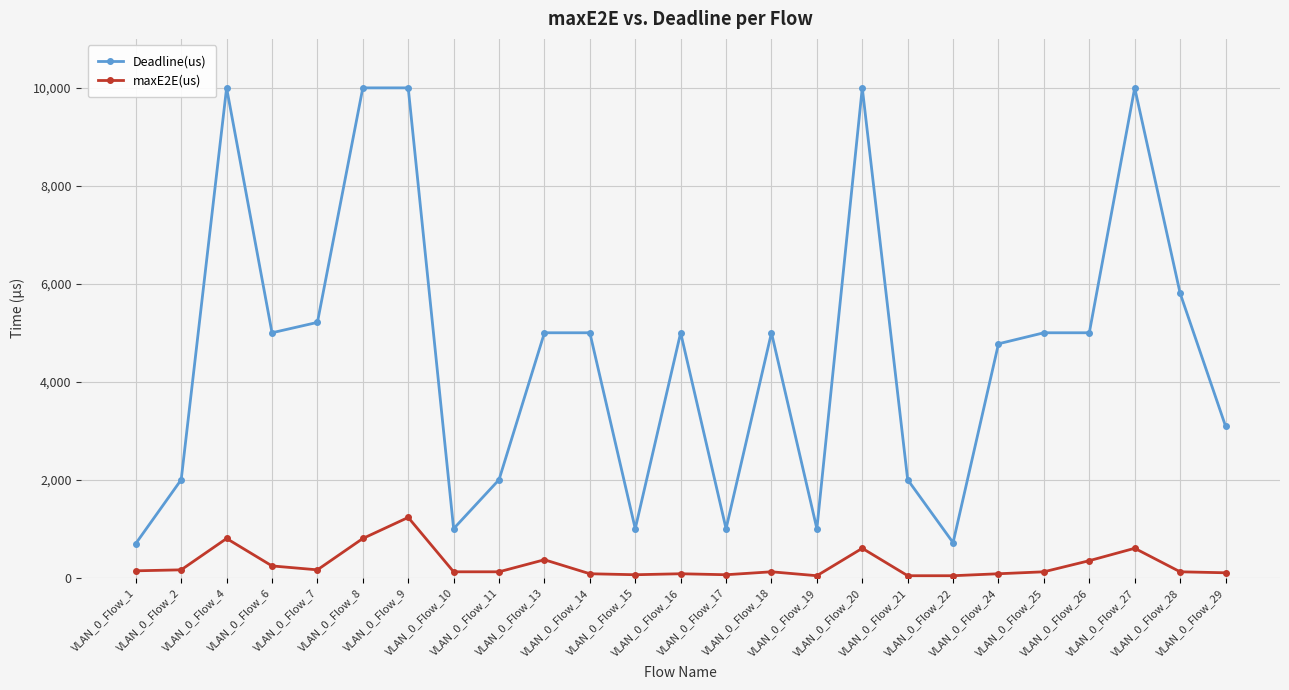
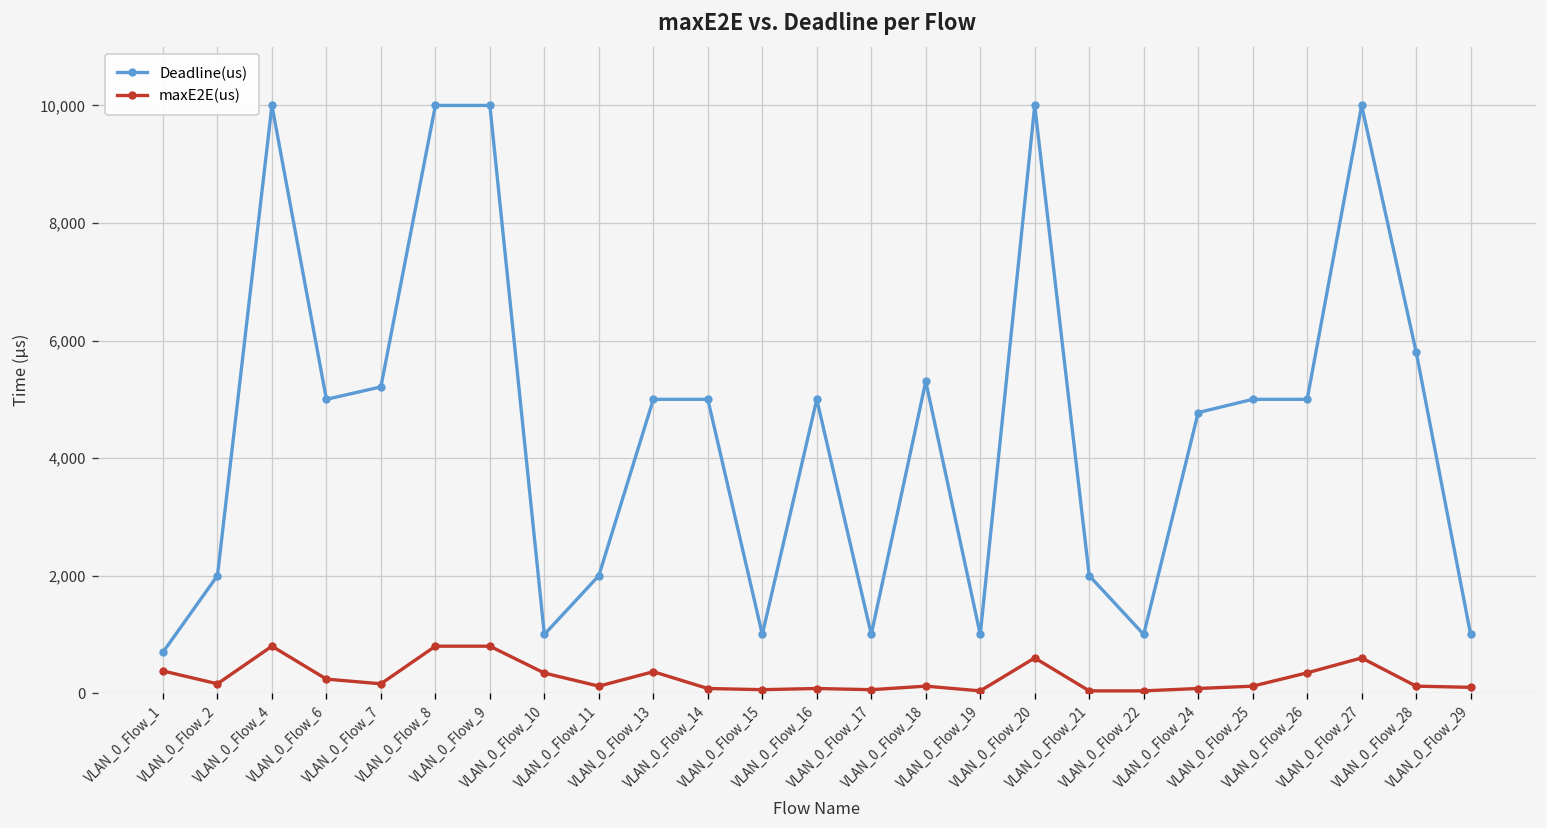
  {
    "Deadline(us)": {
      "VLAN_0_Flow_1": "700",
      "VLAN_0_Flow_2": "2,000",
      "VLAN_0_Flow_4": "10,000",
      "VLAN_0_Flow_6": "5,000",
      "VLAN_0_Flow_7": "5,200",
      "VLAN_0_Flow_8": "10,000",
      "VLAN_0_Flow_9": "10,000",
      "VLAN_0_Flow_10": "1,000",
      "VLAN_0_Flow_11": "2,000",
      "VLAN_0_Flow_13": "5,000",
      "VLAN_0_Flow_14": "5,000",
      "VLAN_0_Flow_15": "1,000",
      "VLAN_0_Flow_16": "5,000",
      "VLAN_0_Flow_17": "1,000",
-     "VLAN_0_Flow_18": "5,000",
+     "VLAN_0_Flow_18": "5,300",
      "VLAN_0_Flow_19": "1,000",
      "VLAN_0_Flow_20": "10,000",
      "VLAN_0_Flow_21": "2,000",
-     "VLAN_0_Flow_22": "700",
+     "VLAN_0_Flow_22": "1,000",
      "VLAN_0_Flow_24": "4,800",
      "VLAN_0_Flow_25": "5,000",
      "VLAN_0_Flow_26": "5,000",
      "VLAN_0_Flow_27": "10,000",
      "VLAN_0_Flow_28": "5,800",
-     "VLAN_0_Flow_29": "3,100"
+     "VLAN_0_Flow_29": "1,000"
    },
    "maxE2E(us)": {
-     "VLAN_0_Flow_1": "100",
+     "VLAN_0_Flow_1": "400",
      "VLAN_0_Flow_2": "200",
      "VLAN_0_Flow_4": "800",
      "VLAN_0_Flow_6": "200",
      "VLAN_0_Flow_7": "200",
      "VLAN_0_Flow_8": "800",
-     "VLAN_0_Flow_9": "1,200",
-     "VLAN_0_Flow_10": "100",
+     "VLAN_0_Flow_9": "800",
+     "VLAN_0_Flow_10": "300",
      "VLAN_0_Flow_11": "100",
      "VLAN_0_Flow_13": "400",
      "VLAN_0_Flow_14": "100",
      "VLAN_0_Flow_15": "100",
      "VLAN_0_Flow_16": "100",
      "VLAN_0_Flow_17": "100",
      "VLAN_0_Flow_18": "100",
      "VLAN_0_Flow_19": "0",
      "VLAN_0_Flow_20": "600",
      "VLAN_0_Flow_21": "0",
      "VLAN_0_Flow_22": "0",
      "VLAN_0_Flow_24": "100",
      "VLAN_0_Flow_25": "100",
      "VLAN_0_Flow_26": "300",
      "VLAN_0_Flow_27": "600",
      "VLAN_0_Flow_28": "100",
      "VLAN_0_Flow_29": "100"
    }
  }
